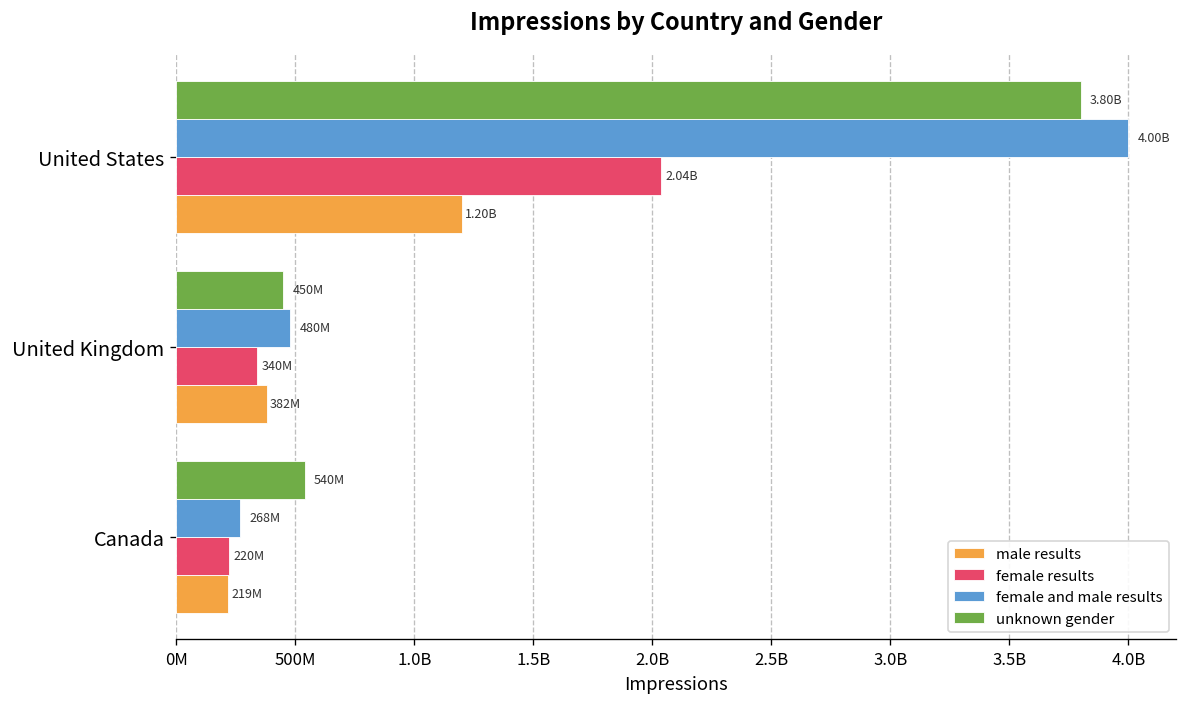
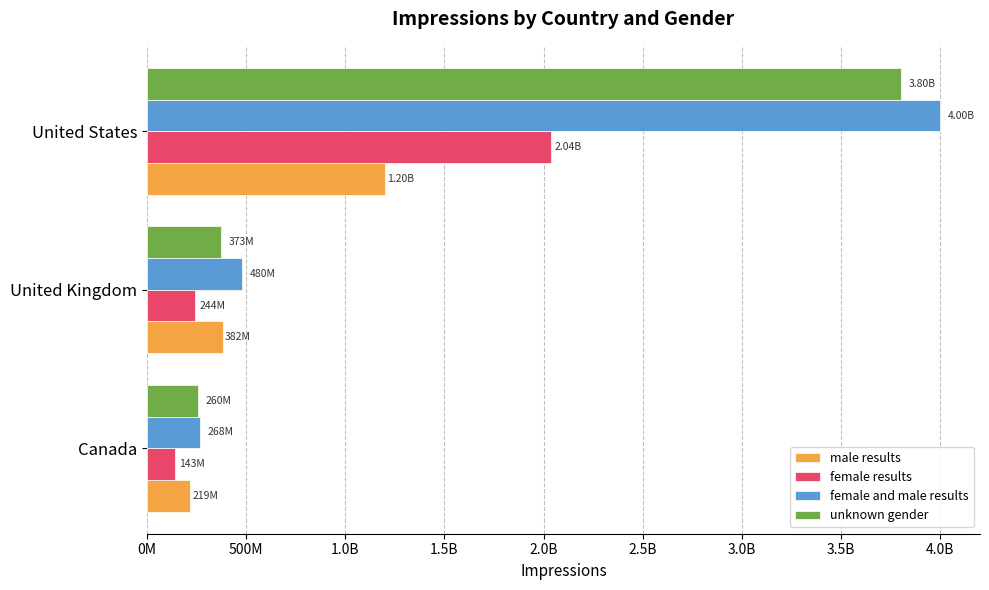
  {
    "male results": {
      "United States": "1.20B",
      "United Kingdom": "382M",
      "Canada": "219M"
    },
    "female results": {
      "United States": "2.04B",
-     "United Kingdom": "340M",
-     "Canada": "220M"
+     "United Kingdom": "244M",
+     "Canada": "143M"
    },
    "female and male results": {
      "United States": "4.00B",
      "United Kingdom": "480M",
      "Canada": "268M"
    },
    "unknown gender": {
      "United States": "3.80B",
-     "United Kingdom": "450M",
-     "Canada": "540M"
+     "United Kingdom": "373M",
+     "Canada": "260M"
    }
  }
